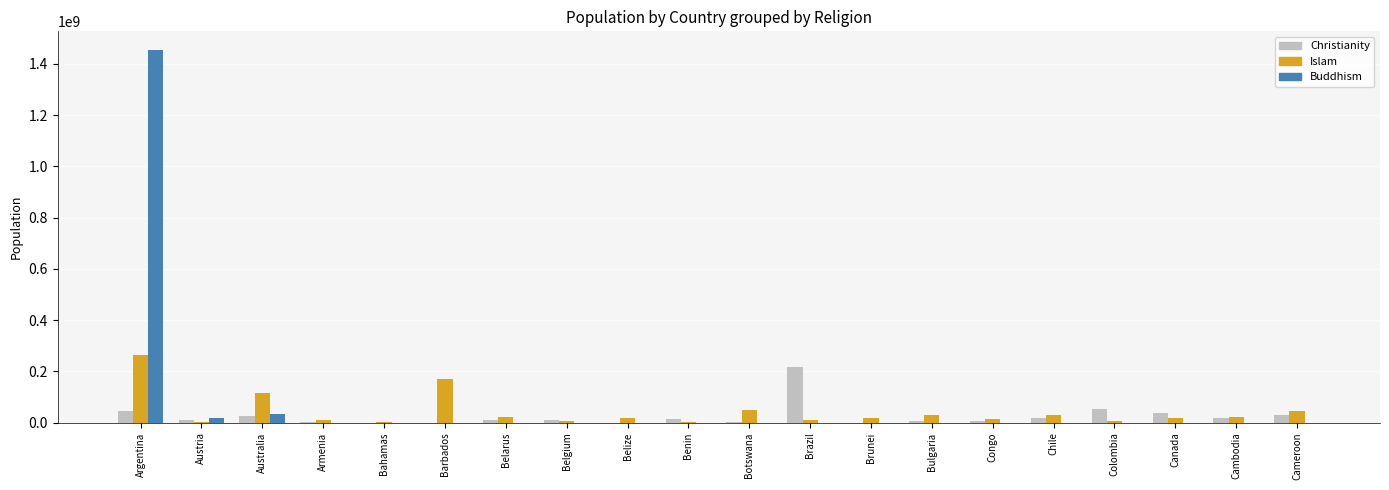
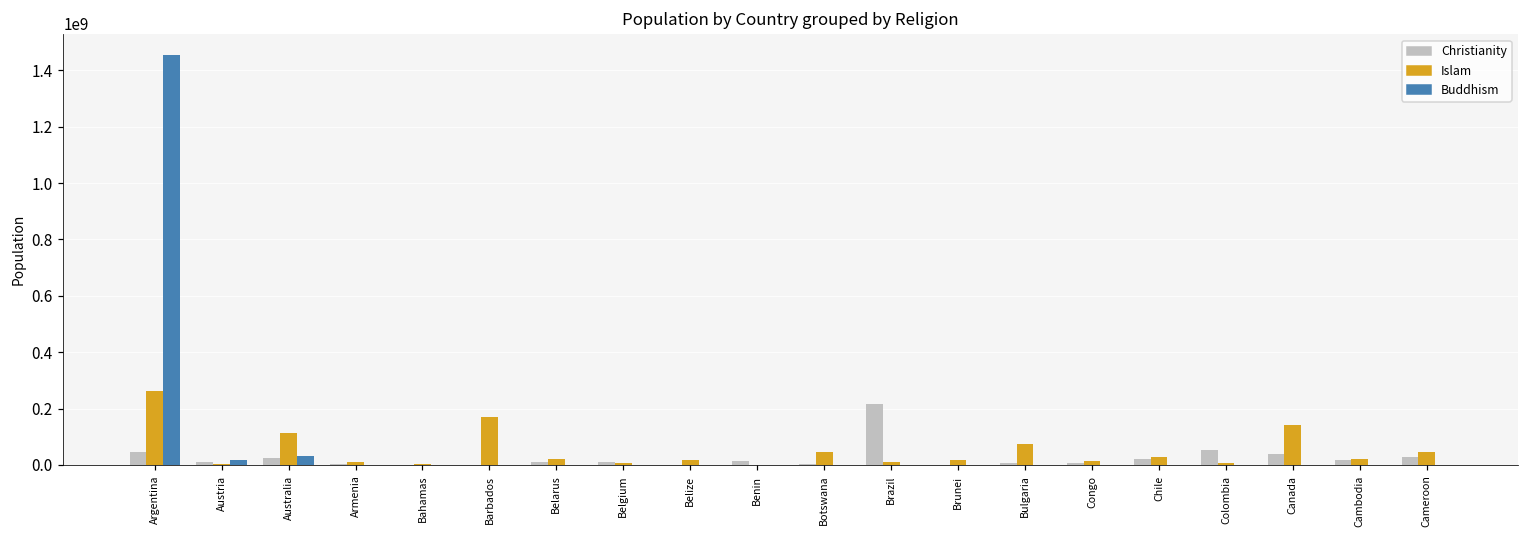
  {
    "Christianity": {
      "Argentina": 50000000,
      "Australia": 30000000,
      "Belgium": 10000000,
      "Benin": 10000000,
      "Brazil": 220000000,
      "Chile": 20000000,
      "Colombia": 50000000,
      "Canada": 40000000,
      "Cambodia": 20000000,
      "Cameroon": 30000000
    },
    "Islam": {
      "Argentina": 260000000,
      "Australia": 110000000,
      "Armenia": 10000000,
      "Barbados": 170000000,
      "Belarus": 20000000,
      "Belize": 20000000,
      "Botswana": 50000000,
      "Brazil": 10000000,
      "Brunei": 20000000,
-     "Bulgaria": 30000000,
+     "Bulgaria": 70000000,
      "Congo": 10000000,
      "Chile": 30000000,
-     "Canada": 20000000,
+     "Canada": 140000000,
      "Cambodia": 20000000,
      "Cameroon": 50000000
    },
    "Buddhism": {
      "Argentina": 1450000000,
      "Austria": 20000000,
      "Australia": 30000000,
      "Armenia": 0,
      "Bahamas": 0,
      "Barbados": 0,
      "Belarus": 0,
      "Belgium": 0,
      "Belize": 0,
      "Benin": 0,
      "Botswana": 0,
      "Brazil": 0,
      "Brunei": 0,
      "Bulgaria": 0,
      "Congo": 0,
      "Chile": 0,
      "Colombia": 0,
      "Canada": 0,
      "Cambodia": 0,
      "Cameroon": 0
    }
  }
